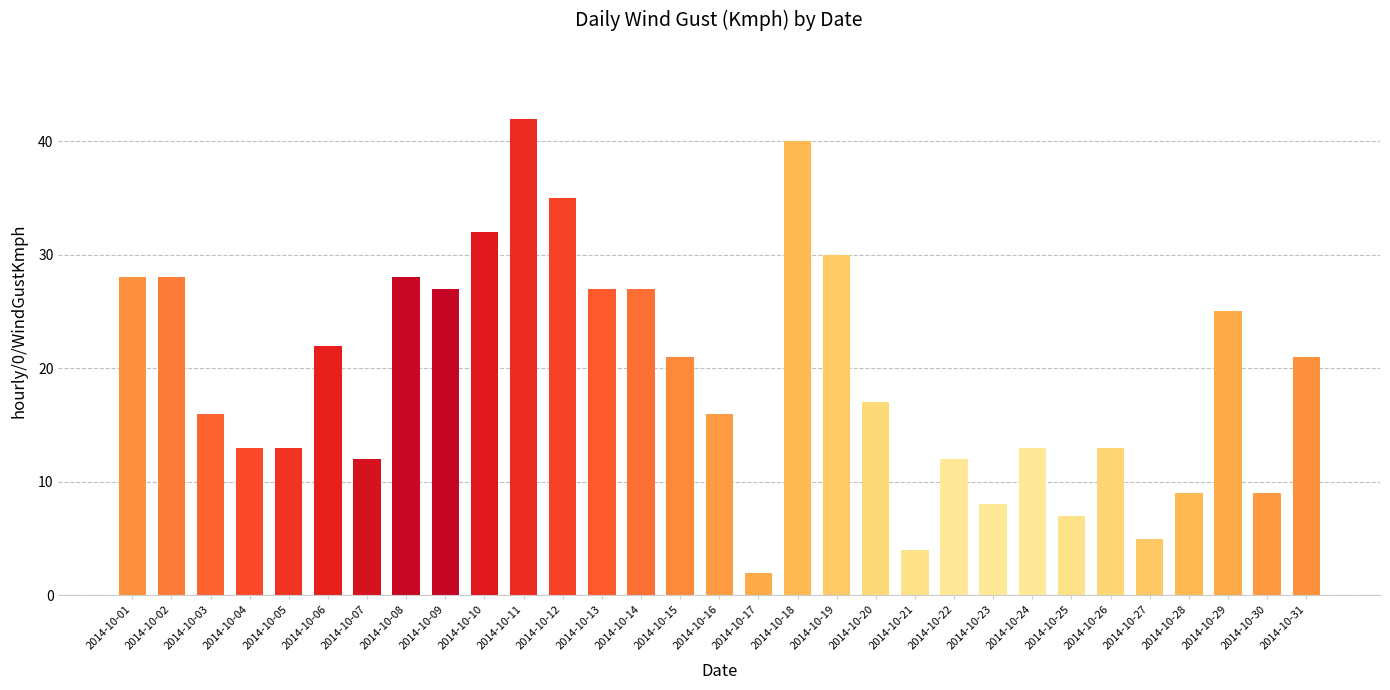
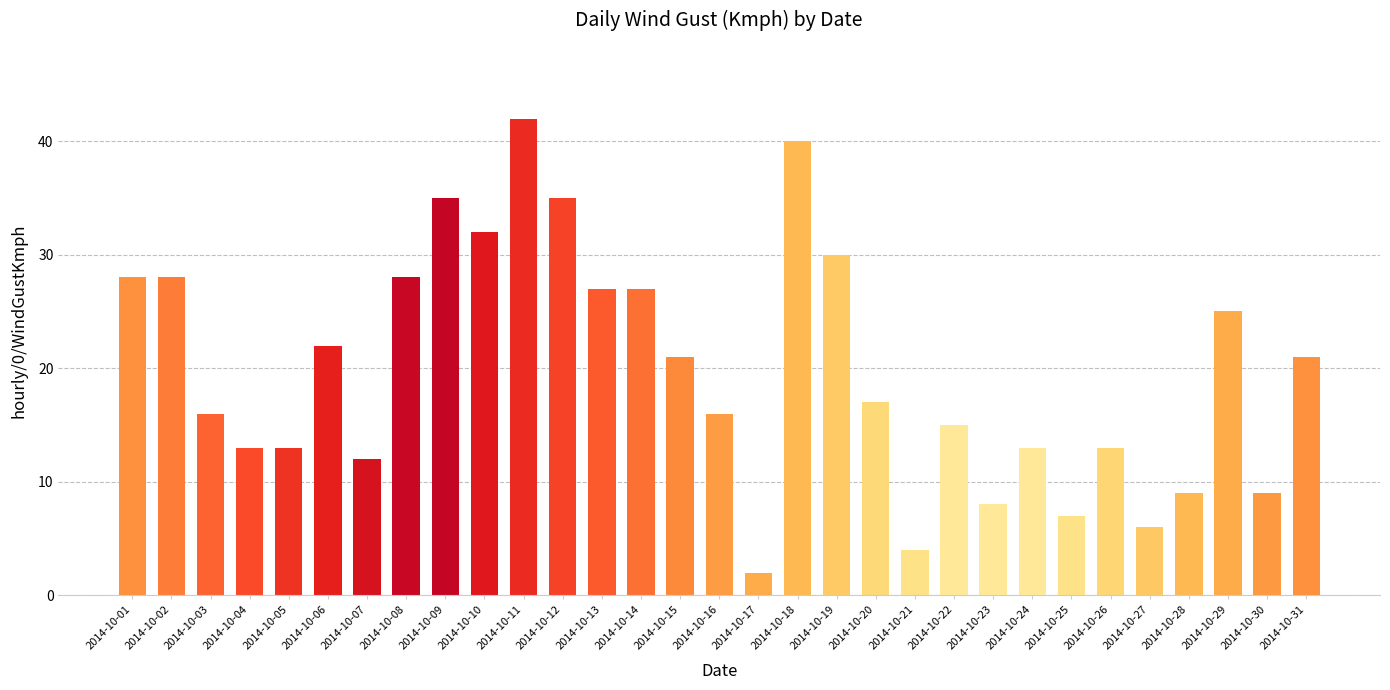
  {
    "2014-10-01": 28,
    "2014-10-02": 28,
    "2014-10-03": 16,
    "2014-10-04": 13,
    "2014-10-05": 13,
    "2014-10-06": 22,
    "2014-10-07": 12,
    "2014-10-08": 28,
-   "2014-10-09": 27,
+   "2014-10-09": 35,
    "2014-10-10": 32,
    "2014-10-11": 42,
    "2014-10-12": 35,
    "2014-10-13": 27,
    "2014-10-14": 27,
    "2014-10-15": 21,
    "2014-10-16": 16,
    "2014-10-17": 2,
    "2014-10-18": 40,
    "2014-10-19": 30,
    "2014-10-20": 17,
    "2014-10-21": 4,
-   "2014-10-22": 12,
+   "2014-10-22": 15,
    "2014-10-23": 8,
    "2014-10-24": 13,
    "2014-10-25": 7,
    "2014-10-26": 13,
-   "2014-10-27": 5,
+   "2014-10-27": 6,
    "2014-10-28": 9,
    "2014-10-29": 25,
    "2014-10-30": 9,
    "2014-10-31": 21
  }
